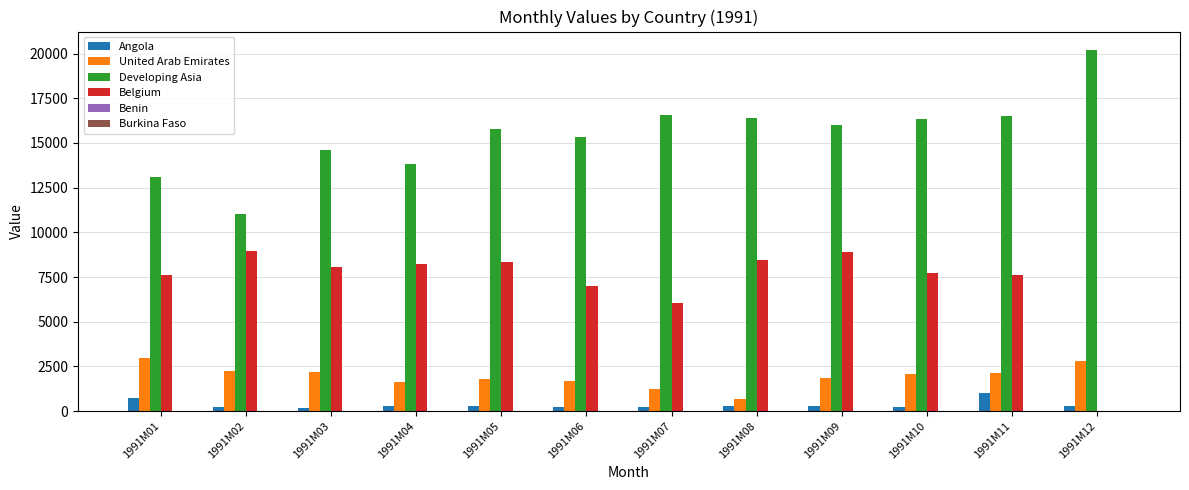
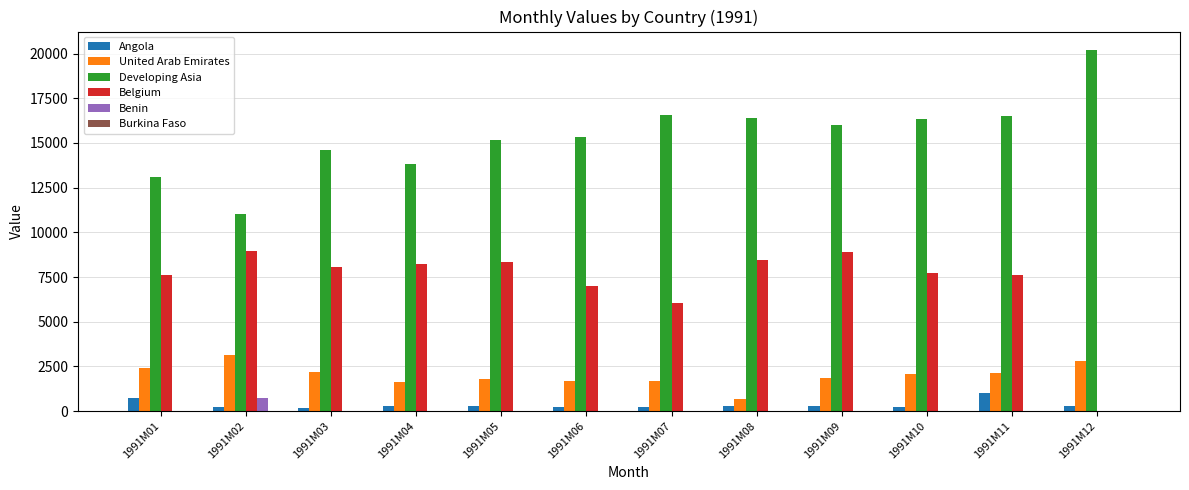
  {
    "Angola": {
      "1991M01": 700,
      "1991M02": 300,
      "1991M03": 200,
      "1991M04": 300,
      "1991M05": 300,
      "1991M06": 200,
      "1991M07": 200,
      "1991M08": 300,
      "1991M09": 300,
      "1991M10": 200,
      "1991M11": 1000,
      "1991M12": 300
    },
    "United Arab Emirates": {
-     "1991M01": 2900,
-     "1991M02": 2200,
+     "1991M01": 2400,
+     "1991M02": 3100,
      "1991M03": 2200,
      "1991M04": 1600,
      "1991M05": 1800,
      "1991M06": 1700,
-     "1991M07": 1200,
+     "1991M07": 1700,
      "1991M08": 700,
      "1991M09": 1800,
      "1991M10": 2100,
      "1991M11": 2100,
      "1991M12": 2800
    },
    "Developing Asia": {
      "1991M01": 13100,
      "1991M02": 11100,
      "1991M03": 14600,
      "1991M04": 13800,
-     "1991M05": 15800,
+     "1991M05": 15200,
      "1991M06": 15300,
      "1991M07": 16500,
      "1991M08": 16400,
      "1991M09": 16000,
      "1991M10": 16300,
      "1991M11": 16500,
      "1991M12": 20200
    },
    "Benin": {
-     "1991M02": 0
+     "1991M02": 700
    }
  }
